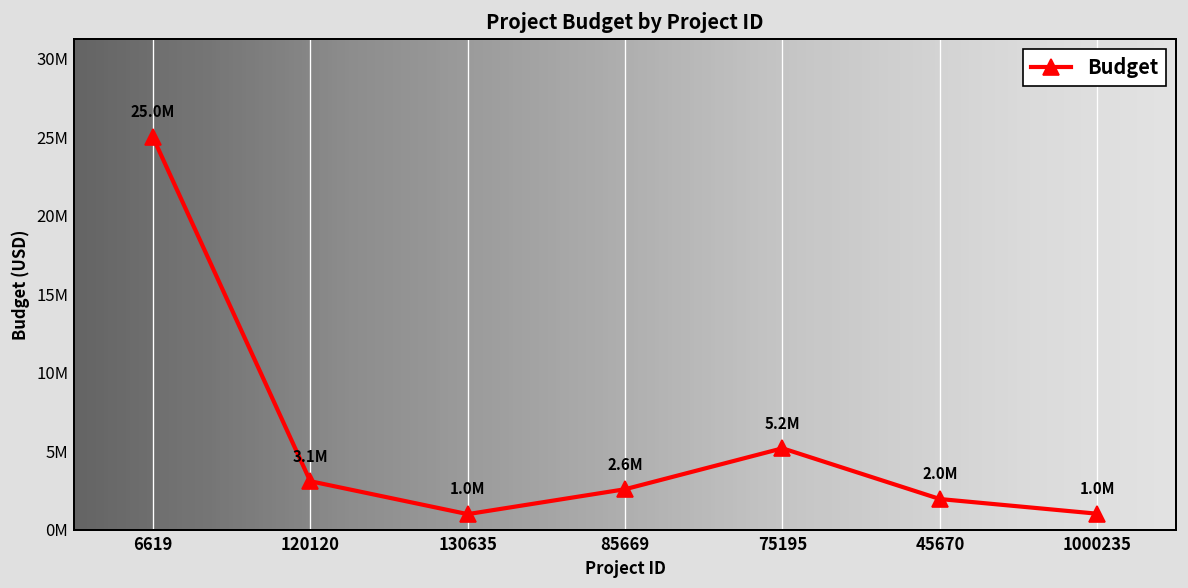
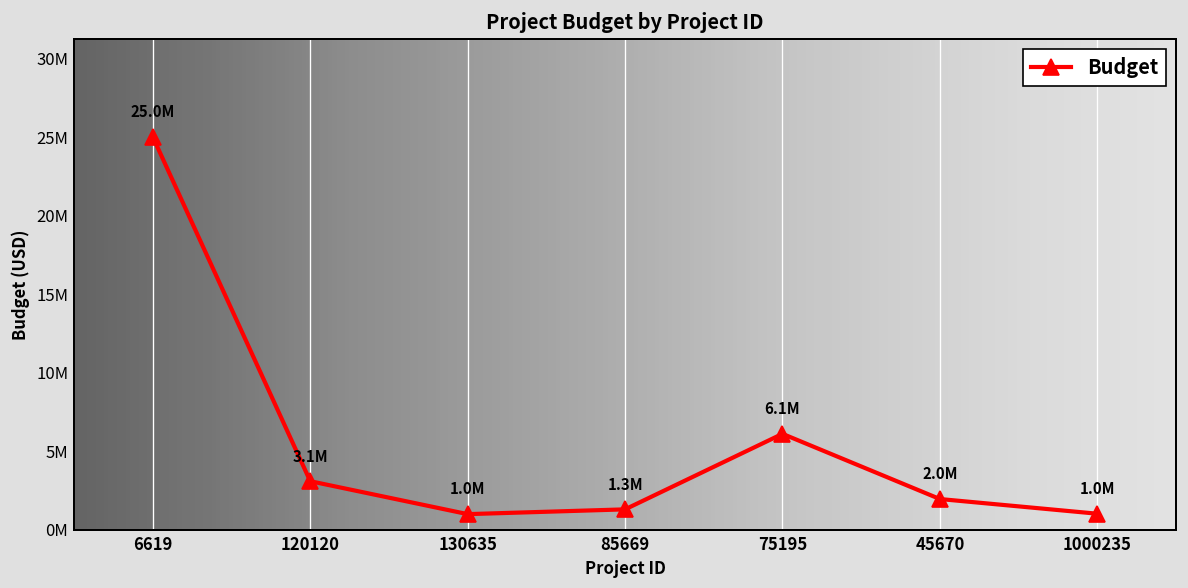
  {
    "6619": "25.0M",
    "120120": "3.1M",
    "130635": "1.0M",
-   "85669": "2.6M",
-   "75195": "5.2M",
+   "85669": "1.3M",
+   "75195": "6.1M",
    "45670": "2.0M",
    "1000235": "1.0M"
  }
